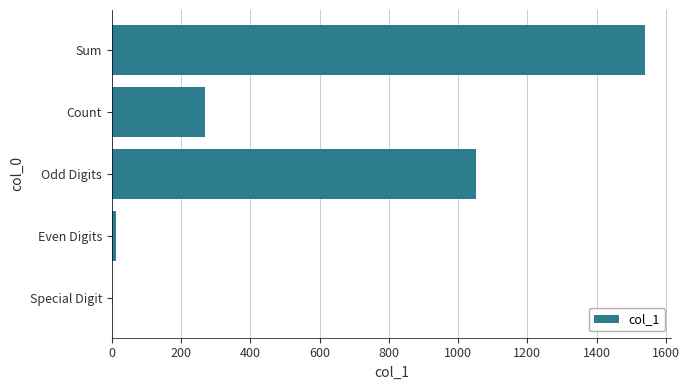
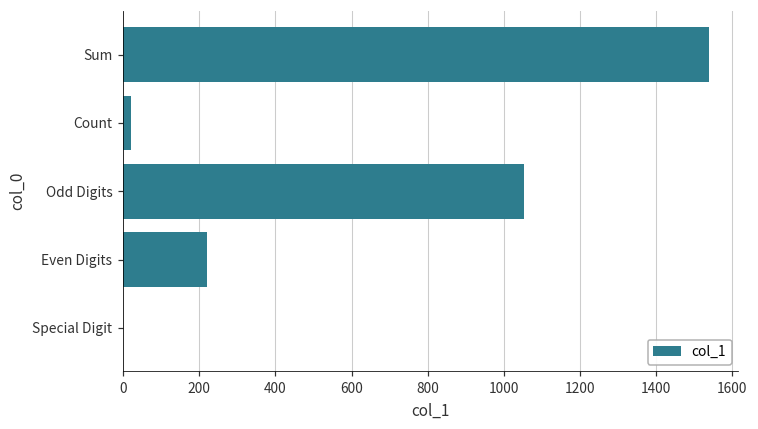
  {
    "Sum": 1540,
-   "Count": 270,
+   "Count": 20,
    "Odd Digits": 1050,
-   "Even Digits": 10
+   "Even Digits": 220
  }
